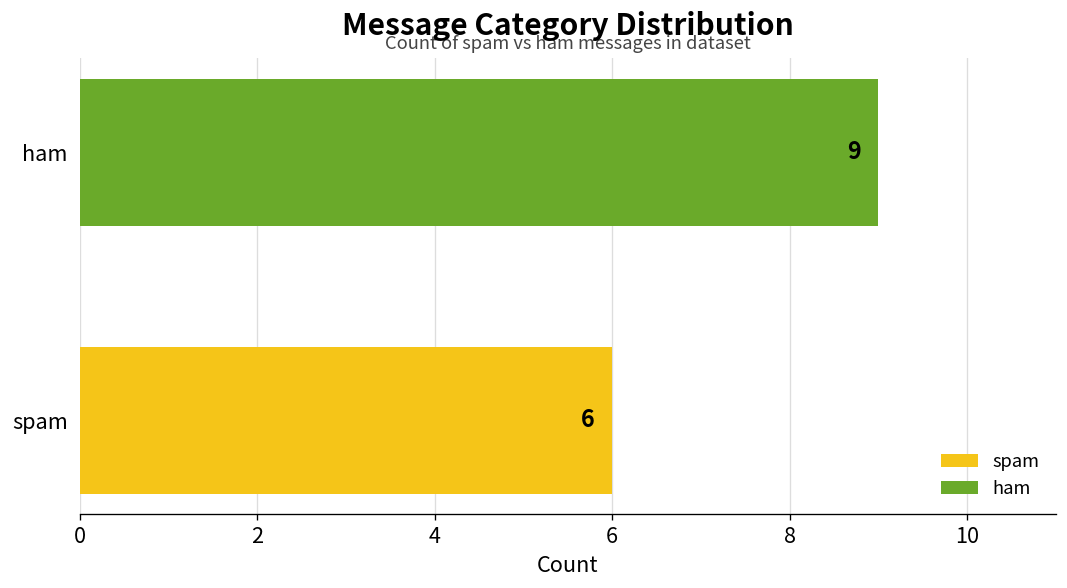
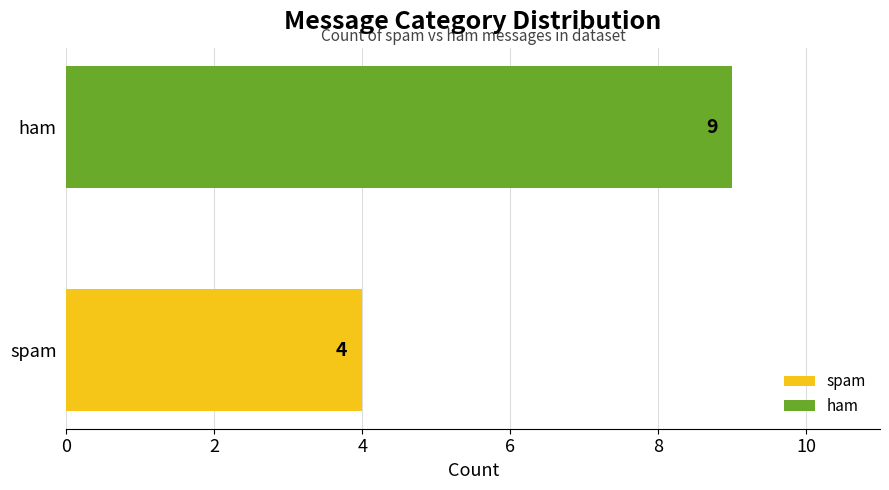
  {
    "ham": 9,
-   "spam": 6
+   "spam": 4
  }
